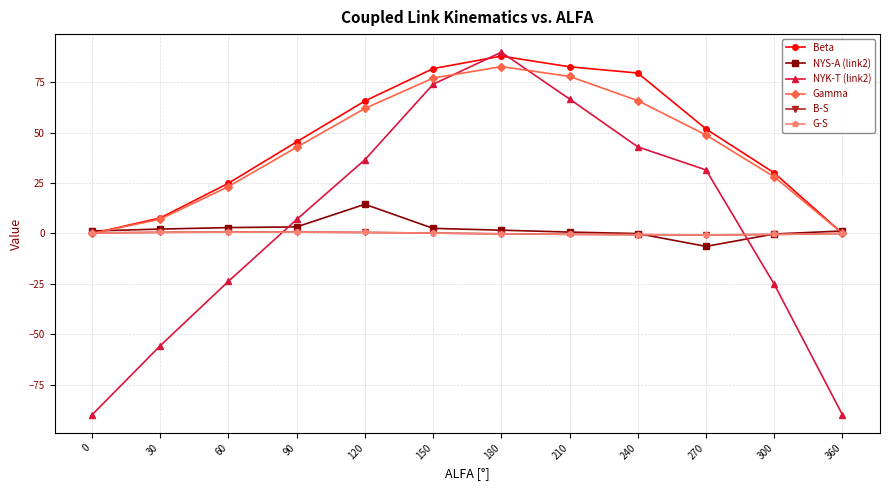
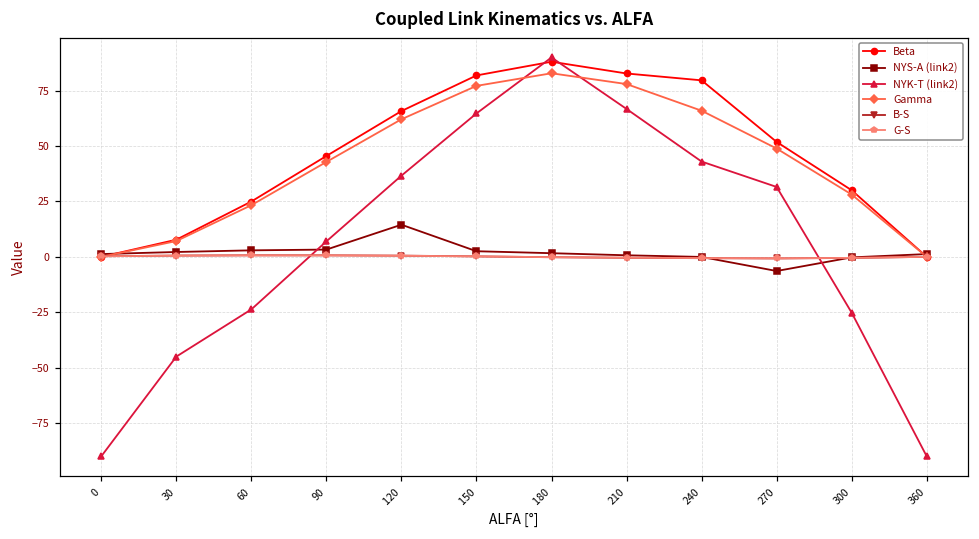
  {
    "Beta": {
      "60": 25,
      "90": 45,
      "120": 66,
      "150": 82,
      "180": 88,
      "210": 83,
      "240": 80,
      "270": 52,
      "300": 30
    },
    "NYS-A (link2)": {
      "30": 2,
      "60": 3,
      "90": 3,
      "120": 14,
      "150": 3,
      "180": 2,
      "270": -6
    },
    "NYK-T (link2)": {
      "0": -90,
-     "30": -56,
+     "30": -45,
      "60": -24,
      "90": 7,
      "120": 37,
-     "150": 74,
+     "150": 65,
      "180": 90,
      "210": 67,
      "240": 43,
      "270": 32,
      "300": -25,
      "360": -90
    }
  }
